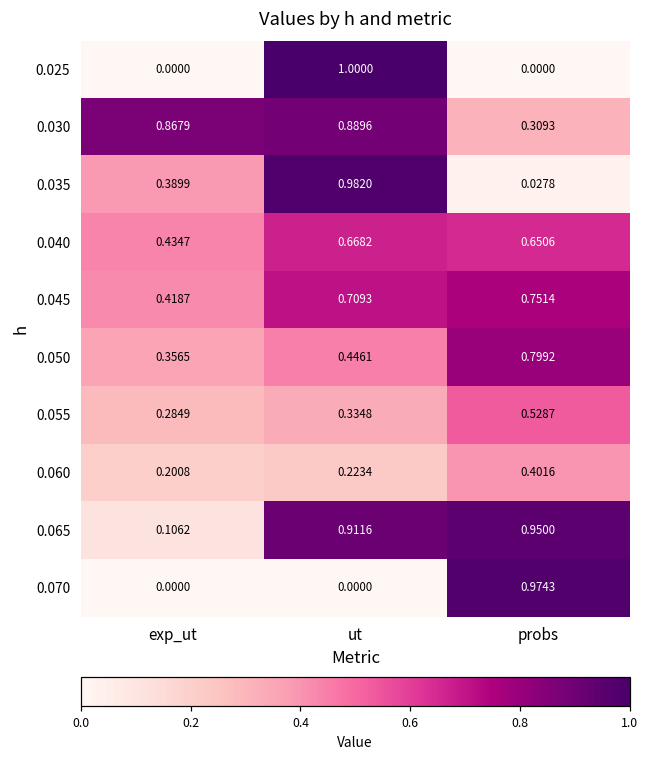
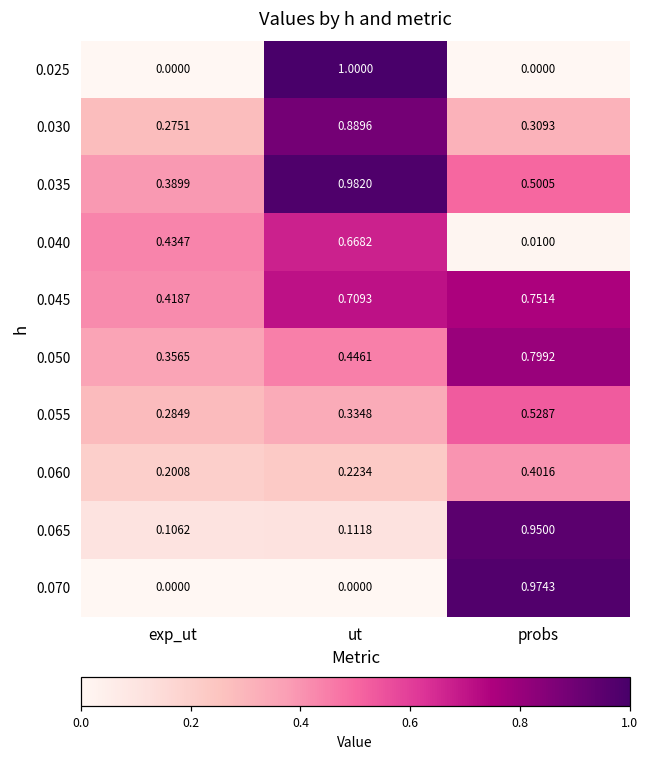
  {
    "0.025": {
      "exp_ut": 0.0000,
      "ut": 1.0000,
      "probs": 0.0000
    },
    "0.030": {
-     "exp_ut": 0.8679,
+     "exp_ut": 0.2751,
      "ut": 0.8896,
      "probs": 0.3093
    },
    "0.035": {
      "exp_ut": 0.3899,
      "ut": 0.9820,
-     "probs": 0.0278
+     "probs": 0.5005
    },
    "0.040": {
      "exp_ut": 0.4347,
      "ut": 0.6682,
-     "probs": 0.6506
+     "probs": 0.0100
    },
    "0.045": {
      "exp_ut": 0.4187,
      "ut": 0.7093,
      "probs": 0.7514
    },
    "0.050": {
      "exp_ut": 0.3565,
      "ut": 0.4461,
      "probs": 0.7992
    },
    "0.055": {
      "exp_ut": 0.2849,
      "ut": 0.3348,
      "probs": 0.5287
    },
    "0.060": {
      "exp_ut": 0.2008,
      "ut": 0.2234,
      "probs": 0.4016
    },
    "0.065": {
      "exp_ut": 0.1062,
-     "ut": 0.9116,
+     "ut": 0.1118,
      "probs": 0.9500
    },
    "0.070": {
      "exp_ut": 0.0000,
      "ut": 0.0000,
      "probs": 0.9743
    }
  }
